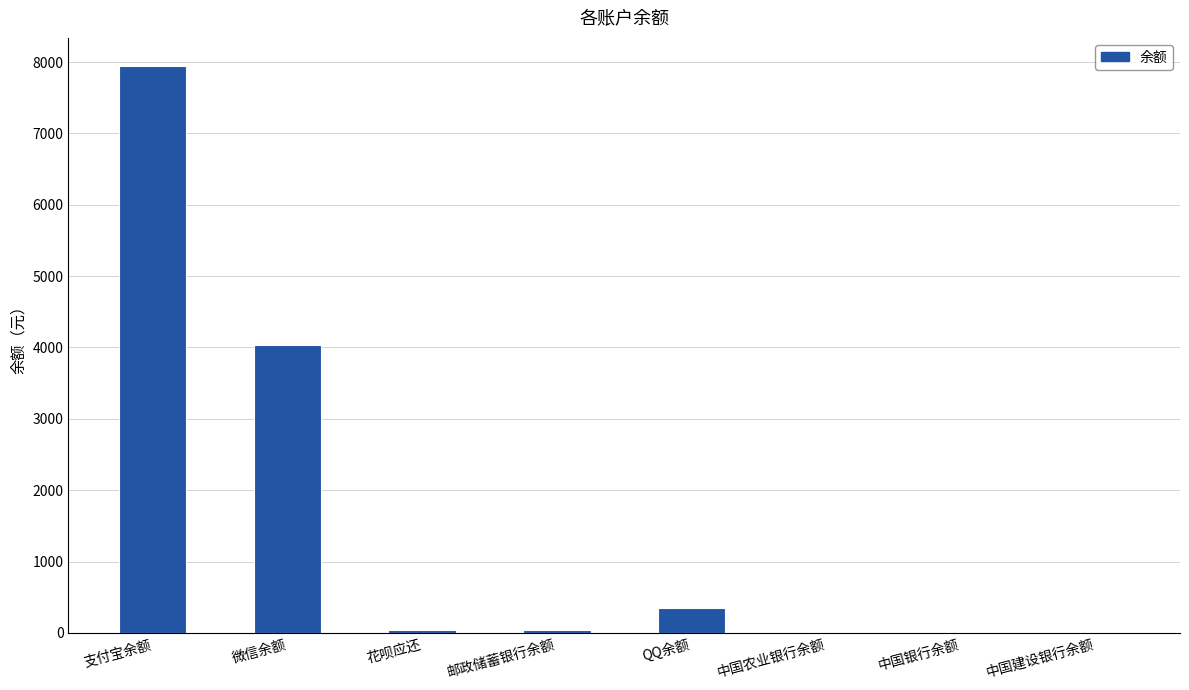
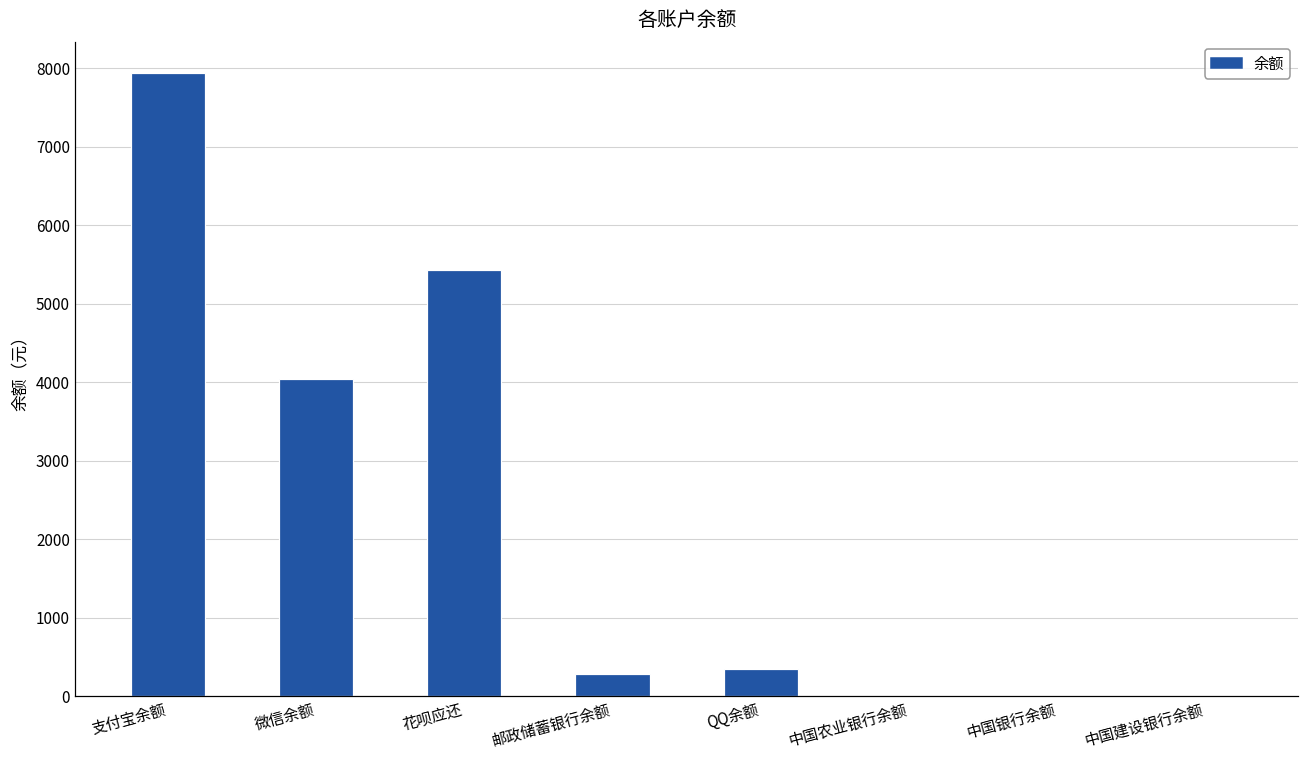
  {
    "支付宝余额": 7900,
    "微信余额": 4000,
-   "花呗应还": 0,
-   "邮政储蓄银行余额": 0,
+   "花呗应还": 5400,
+   "邮政储蓄银行余额": 300,
    "QQ余额": 300,
    "中国建设银行余额": 0
  }
